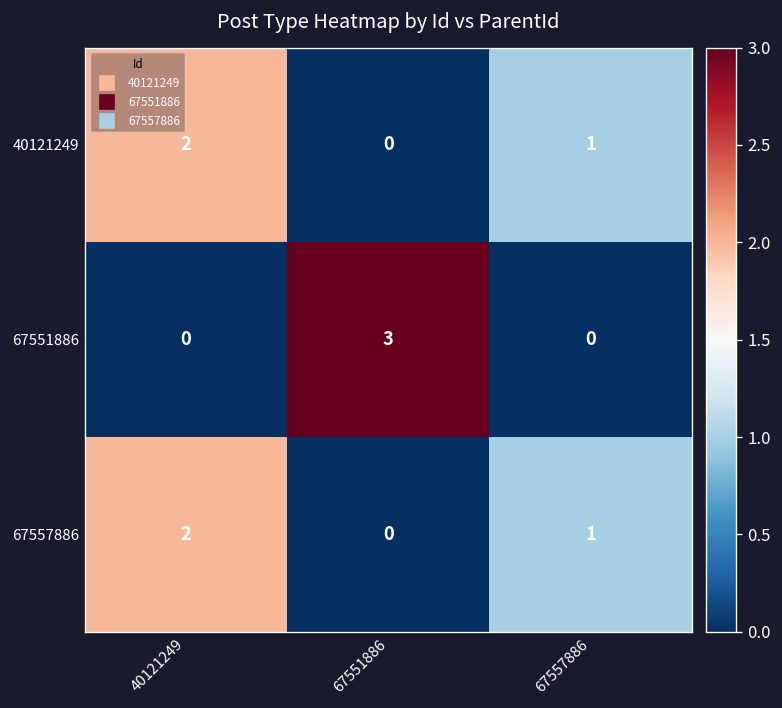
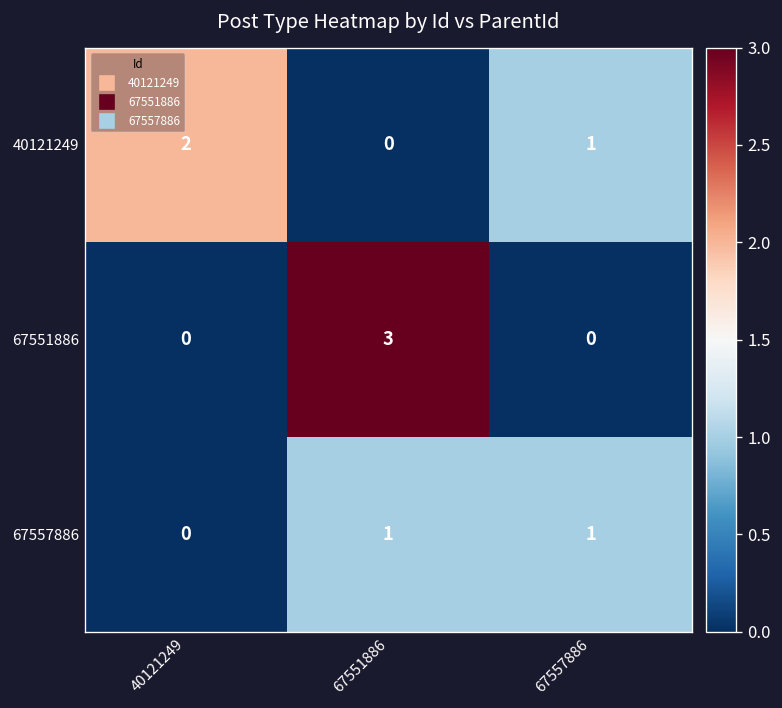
  {
    "40121249": {
      "40121249": 2,
      "67551886": 0,
      "67557886": 1
    },
    "67551886": {
      "40121249": 0,
      "67551886": 3,
      "67557886": 0
    },
    "67557886": {
-     "40121249": 2,
-     "67551886": 0,
+     "40121249": 0,
+     "67551886": 1,
      "67557886": 1
    }
  }
